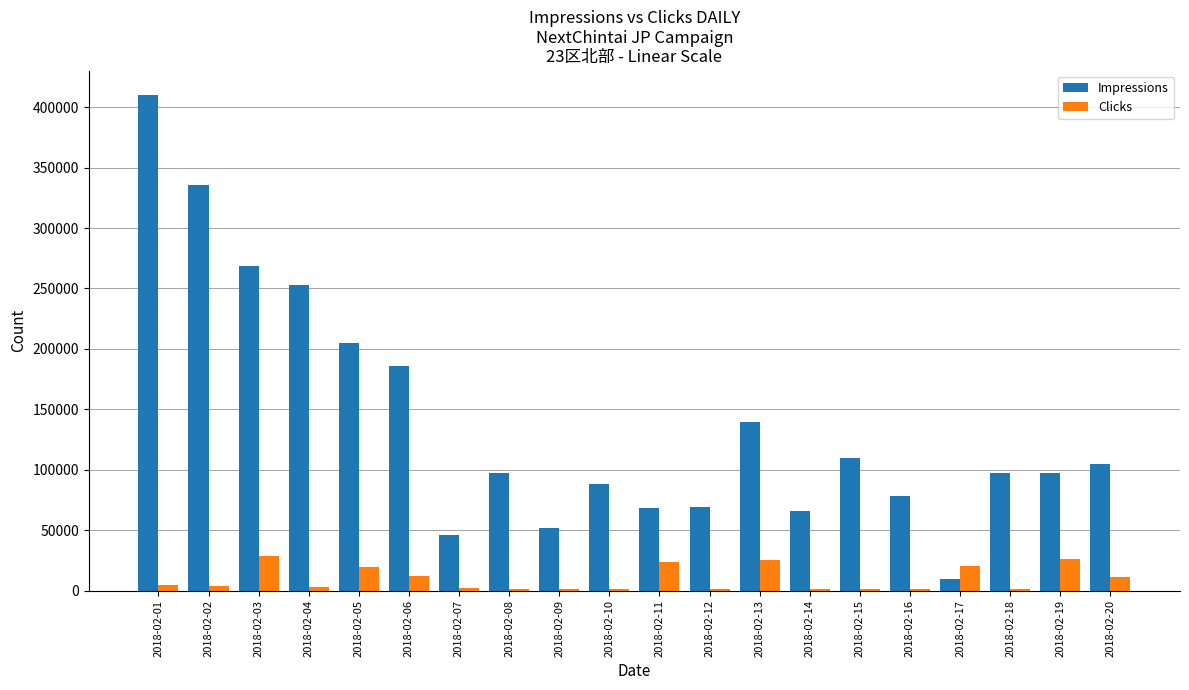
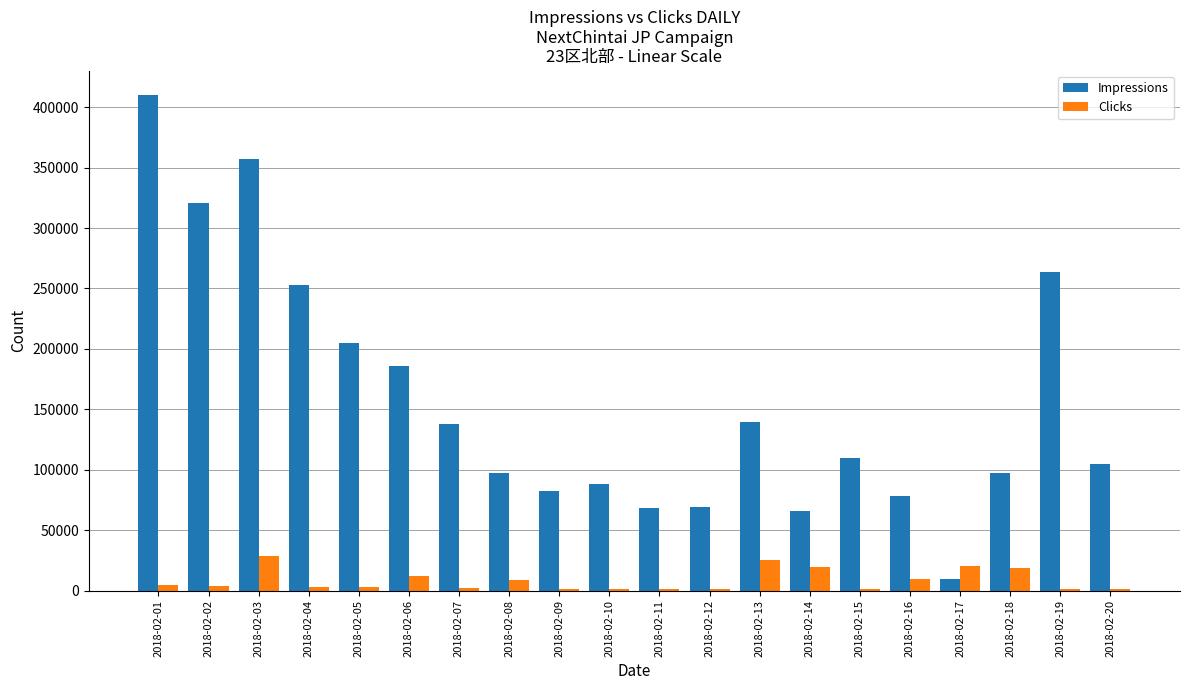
  {
    "Impressions": {
      "2018-02-01": 410000,
-     "2018-02-02": 336000,
-     "2018-02-03": 269000,
+     "2018-02-02": 321000,
+     "2018-02-03": 357000,
      "2018-02-04": 253000,
      "2018-02-05": 205000,
      "2018-02-06": 186000,
-     "2018-02-07": 46000,
+     "2018-02-07": 138000,
      "2018-02-08": 98000,
-     "2018-02-09": 52000,
+     "2018-02-09": 83000,
      "2018-02-10": 88000,
      "2018-02-11": 68000,
      "2018-02-12": 70000,
      "2018-02-13": 139000,
      "2018-02-14": 66000,
      "2018-02-15": 109000,
      "2018-02-16": 78000,
      "2018-02-17": 9000,
      "2018-02-18": 98000,
-     "2018-02-19": 97000,
+     "2018-02-19": 264000,
      "2018-02-20": 105000
    },
    "Clicks": {
      "2018-02-01": 5000,
      "2018-02-02": 4000,
      "2018-02-03": 28000,
      "2018-02-04": 3000,
-     "2018-02-05": 19000,
+     "2018-02-05": 3000,
      "2018-02-06": 12000,
-     "2018-02-08": 1000,
-     "2018-02-11": 24000,
+     "2018-02-08": 9000,
+     "2018-02-11": 1000,
      "2018-02-13": 26000,
-     "2018-02-14": 1000,
-     "2018-02-16": 1000,
+     "2018-02-14": 19000,
+     "2018-02-16": 9000,
      "2018-02-17": 21000,
-     "2018-02-18": 1000,
-     "2018-02-19": 26000,
-     "2018-02-20": 11000
+     "2018-02-18": 19000,
+     "2018-02-19": 1000,
+     "2018-02-20": 1000
    }
  }
